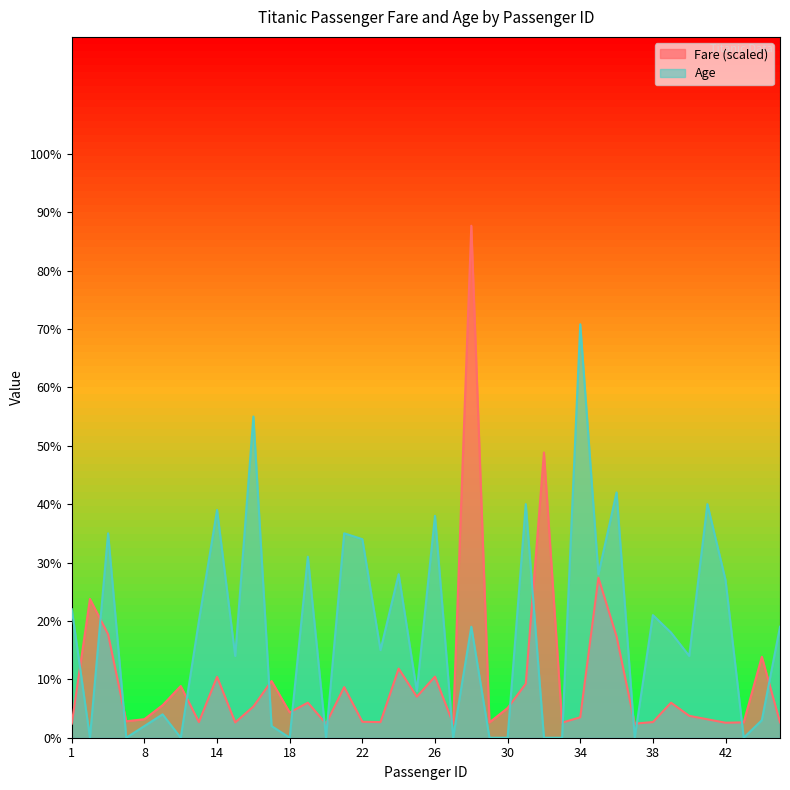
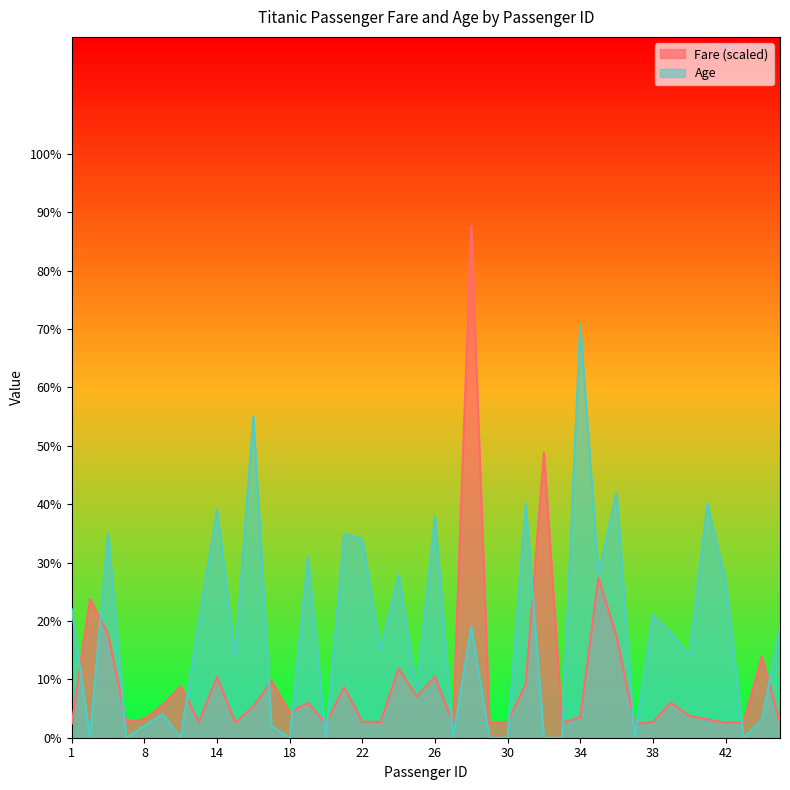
  {
    "Fare (scaled)": {
      "1": "2%",
      "8": "3%",
      "14": "10%",
      "18": "4%",
      "22": "3%",
      "26": "10%",
-     "30": "5%",
+     "30": "3%",
      "34": "4%",
      "38": "3%",
      "42": "3%"
    },
    "Age": {
      "1": "22%",
      "8": "2%",
      "14": "39%",
      "18": "0%",
      "22": "34%",
      "26": "38%",
      "30": "0%",
      "34": "71%",
      "38": "21%",
      "42": "27%"
    }
  }
